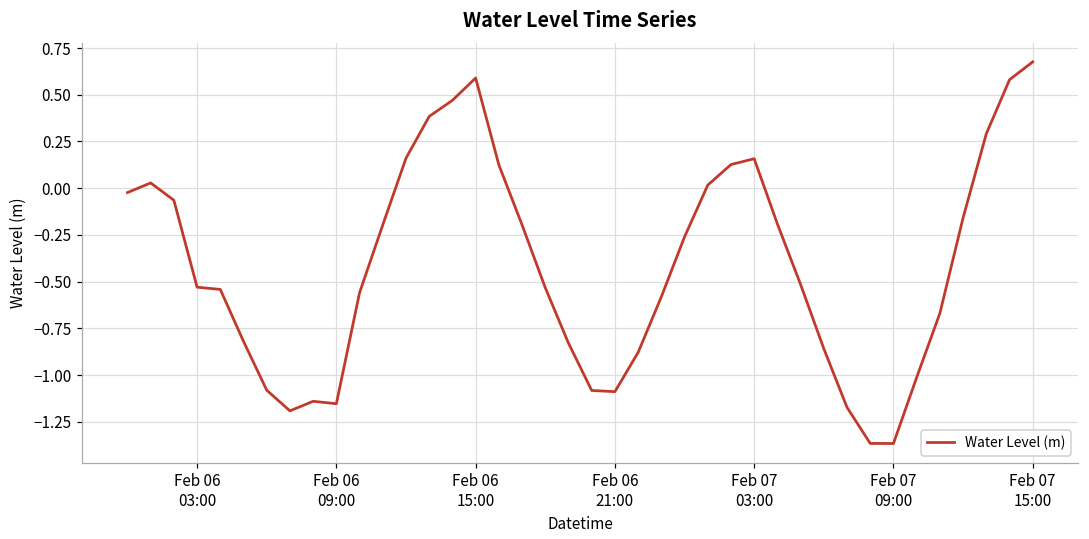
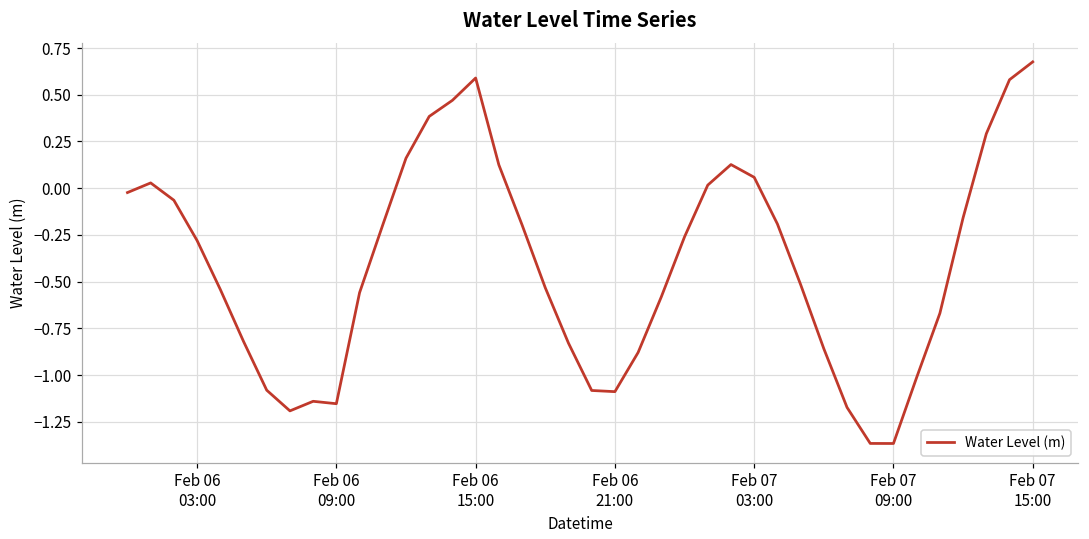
  {
-   "Feb 06 03:00": -0.53,
+   "Feb 06 03:00": -0.28,
    "Feb 06 09:00": -1.15,
    "Feb 06 15:00": 0.59,
    "Feb 06 21:00": -1.09,
-   "Feb 07 03:00": 0.16,
+   "Feb 07 03:00": 0.06,
    "Feb 07 09:00": -1.37,
    "Feb 07 15:00": 0.68
  }
